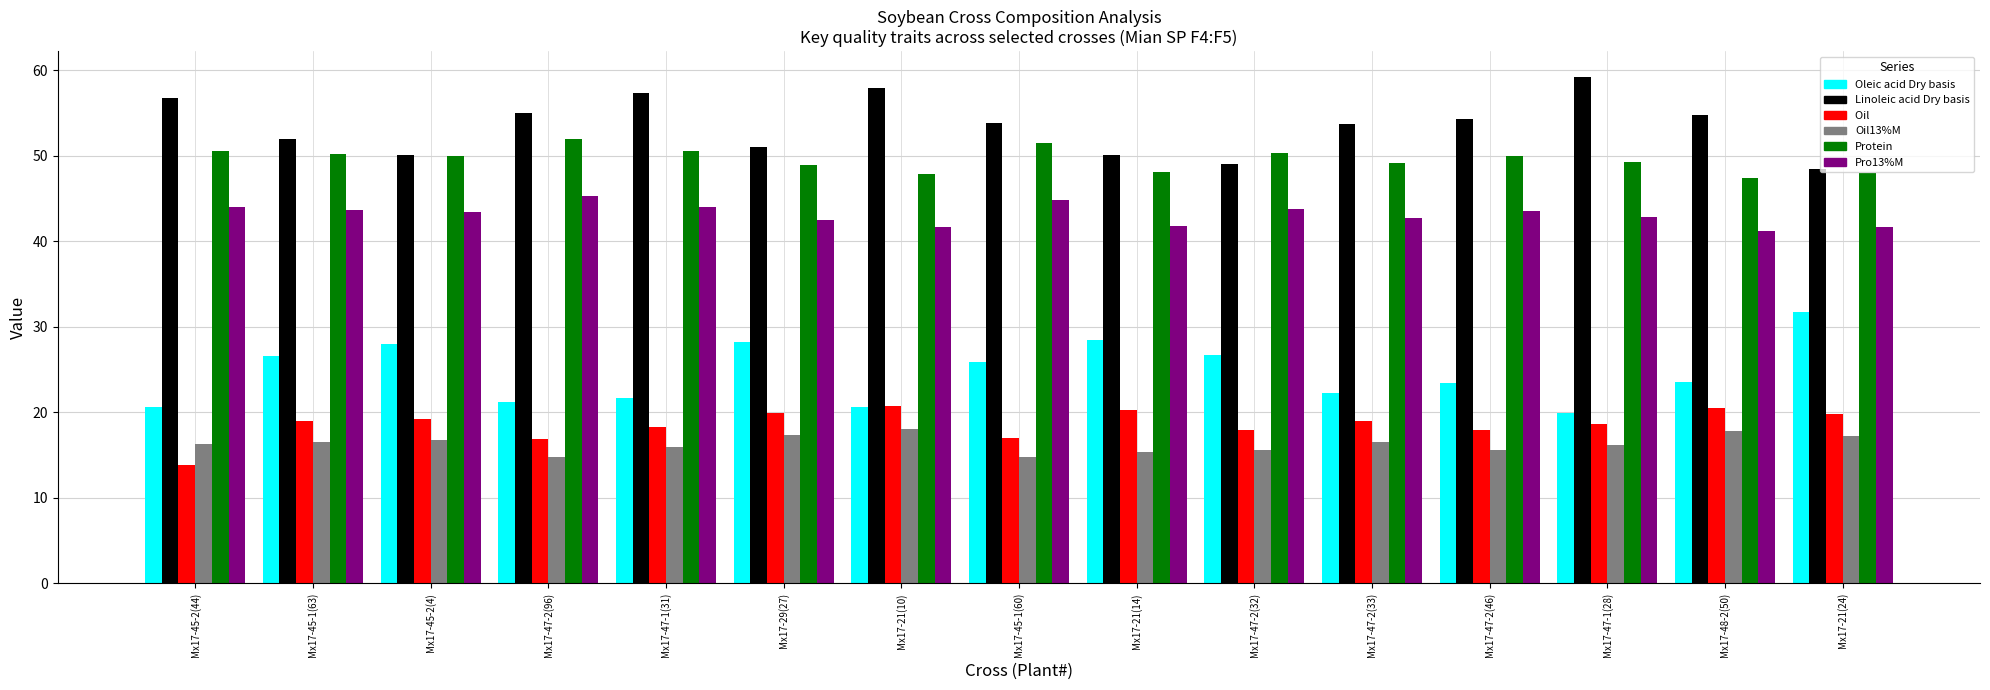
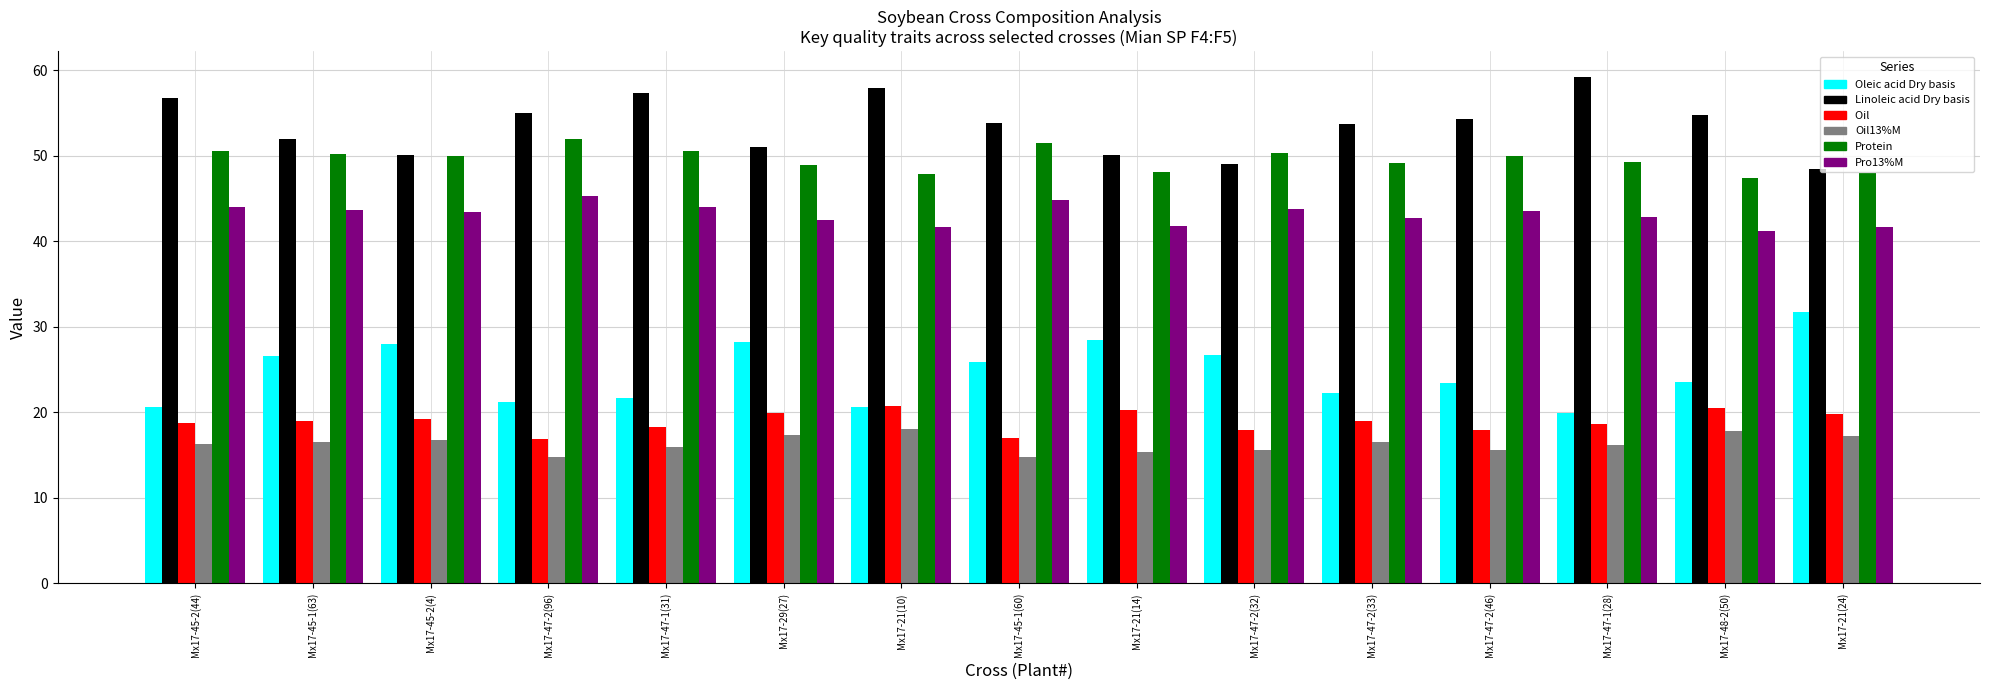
  {
    "Oleic acid Dry basis": {
      "Mx17-45-2(44)": 21,
      "Mx17-45-1(63)": 27,
      "Mx17-45-2(4)": 28,
      "Mx17-47-2(96)": 21,
      "Mx17-47-1(31)": 22,
      "Mx17-29(27)": 28,
      "Mx17-21(10)": 21,
      "Mx17-45-1(60)": 26,
      "Mx17-21(14)": 28,
      "Mx17-47-2(32)": 27,
      "Mx17-47-2(33)": 22,
      "Mx17-47-2(46)": 23,
      "Mx17-47-1(28)": 20,
      "Mx17-48-2(50)": 24,
      "Mx17-21(24)": 32
    },
    "Linoleic acid Dry basis": {
      "Mx17-45-2(44)": 57,
      "Mx17-45-1(63)": 52,
      "Mx17-45-2(4)": 50,
      "Mx17-47-2(96)": 55,
      "Mx17-47-1(31)": 57,
      "Mx17-29(27)": 51,
      "Mx17-21(10)": 58,
      "Mx17-45-1(60)": 54,
      "Mx17-21(14)": 50,
      "Mx17-47-2(32)": 49,
      "Mx17-47-2(33)": 54,
      "Mx17-47-2(46)": 54,
      "Mx17-47-1(28)": 59,
      "Mx17-48-2(50)": 55,
      "Mx17-21(24)": 49
    },
    "Oil": {
-     "Mx17-45-2(44)": 14,
+     "Mx17-45-2(44)": 19,
      "Mx17-45-1(63)": 19,
      "Mx17-45-2(4)": 19,
      "Mx17-47-2(96)": 17,
      "Mx17-47-1(31)": 18,
      "Mx17-29(27)": 20,
      "Mx17-21(10)": 21,
      "Mx17-45-1(60)": 17,
      "Mx17-21(14)": 20,
      "Mx17-47-2(32)": 18,
      "Mx17-47-2(33)": 19,
      "Mx17-47-2(46)": 18,
      "Mx17-47-1(28)": 19,
      "Mx17-48-2(50)": 20,
      "Mx17-21(24)": 20
    },
    "Oil13%M": {
      "Mx17-45-2(44)": 16,
      "Mx17-45-1(63)": 17,
      "Mx17-45-2(4)": 17,
      "Mx17-47-2(96)": 15,
      "Mx17-47-1(31)": 16,
      "Mx17-29(27)": 17,
      "Mx17-21(10)": 18,
      "Mx17-45-1(60)": 15,
      "Mx17-21(14)": 15,
      "Mx17-47-2(32)": 16,
      "Mx17-47-2(33)": 17,
      "Mx17-47-2(46)": 16,
      "Mx17-47-1(28)": 16,
      "Mx17-48-2(50)": 18,
      "Mx17-21(24)": 17
    },
    "Protein": {
      "Mx17-45-2(44)": 51,
      "Mx17-45-1(63)": 50,
      "Mx17-45-2(4)": 50,
      "Mx17-47-2(96)": 52,
      "Mx17-47-1(31)": 51,
      "Mx17-29(27)": 49,
      "Mx17-21(10)": 48,
      "Mx17-45-1(60)": 51,
      "Mx17-21(14)": 48,
      "Mx17-47-2(32)": 50,
      "Mx17-47-2(33)": 49,
      "Mx17-47-2(46)": 50,
      "Mx17-47-1(28)": 49,
      "Mx17-48-2(50)": 47,
      "Mx17-21(24)": 48
    },
    "Pro13%M": {
      "Mx17-45-2(44)": 44,
      "Mx17-45-1(63)": 44,
      "Mx17-45-2(4)": 43,
      "Mx17-47-2(96)": 45,
      "Mx17-47-1(31)": 44,
      "Mx17-29(27)": 43,
      "Mx17-21(10)": 42,
      "Mx17-45-1(60)": 45,
      "Mx17-21(14)": 42,
      "Mx17-47-2(32)": 44,
      "Mx17-47-2(33)": 43,
      "Mx17-47-2(46)": 44,
      "Mx17-47-1(28)": 43,
      "Mx17-48-2(50)": 41,
      "Mx17-21(24)": 42
    }
  }
